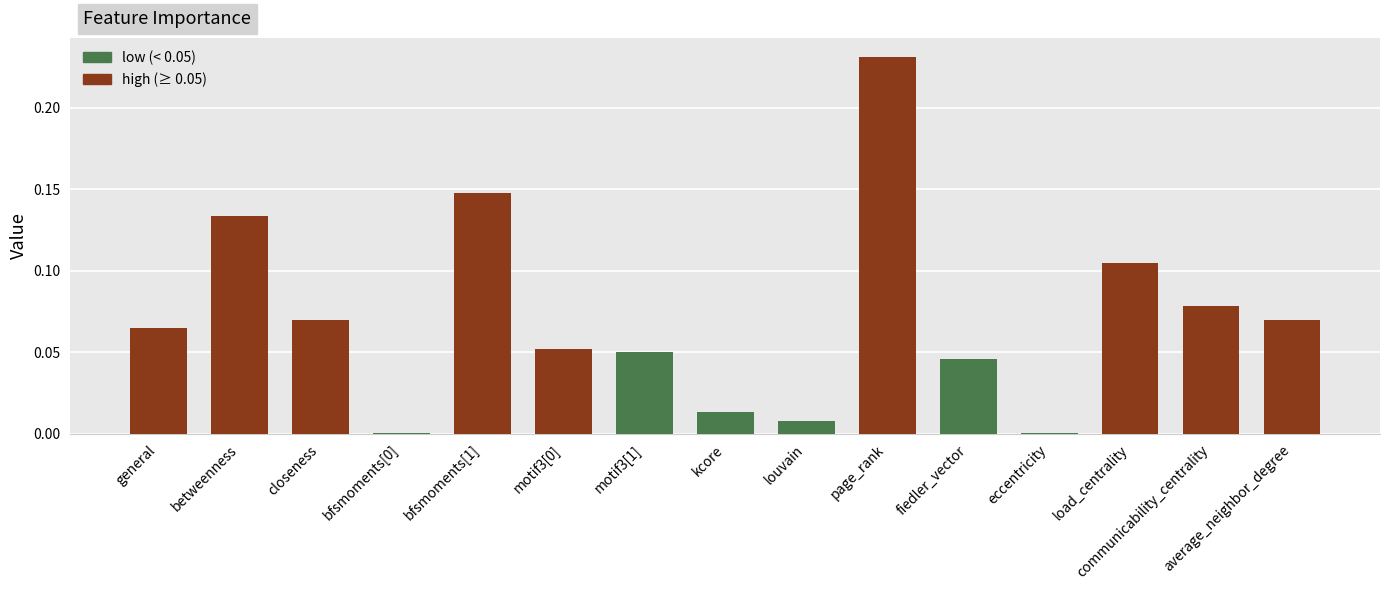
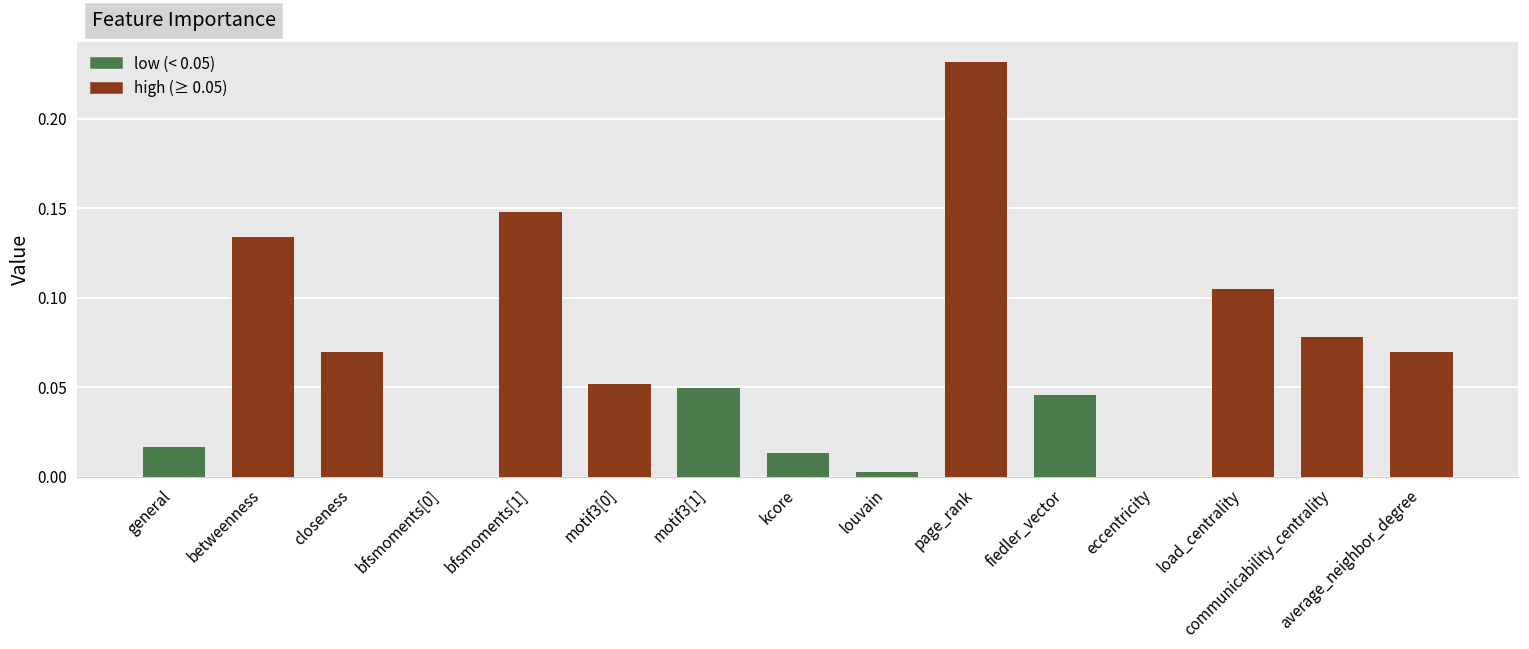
  {
-   "general": 0.065,
+   "general": 0.017,
    "betweenness": 0.134,
    "closeness": 0.069,
    "bfsmoments[1]": 0.148,
    "motif3[0]": 0.052,
    "motif3[1]": 0.050,
    "kcore": 0.013,
-   "louvain": 0.008,
+   "louvain": 0.003,
    "page_rank": 0.231,
    "fiedler_vector": 0.046,
    "load_centrality": 0.105,
    "communicability_centrality": 0.078,
    "average_neighbor_degree": 0.070
  }
